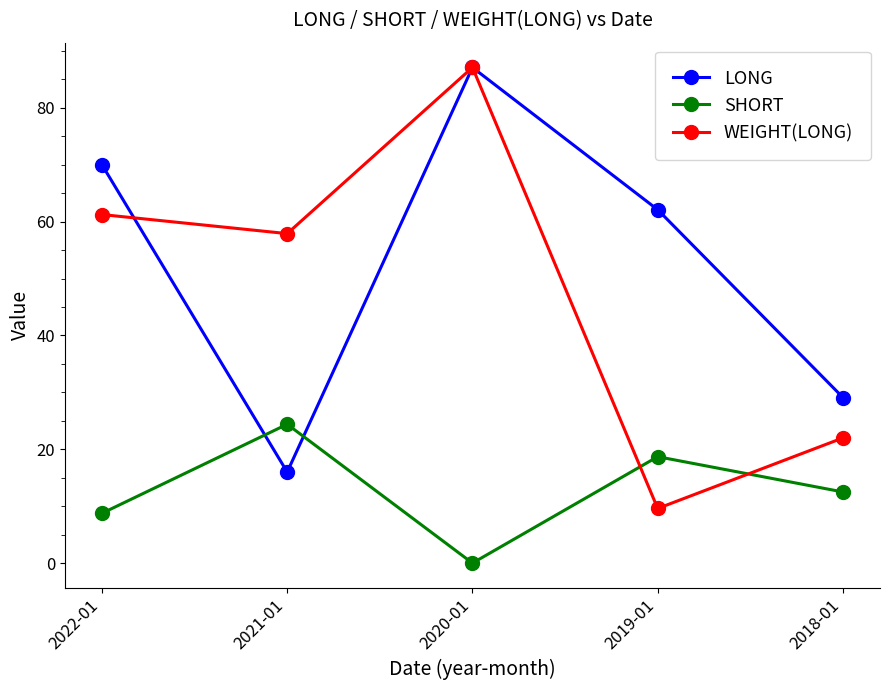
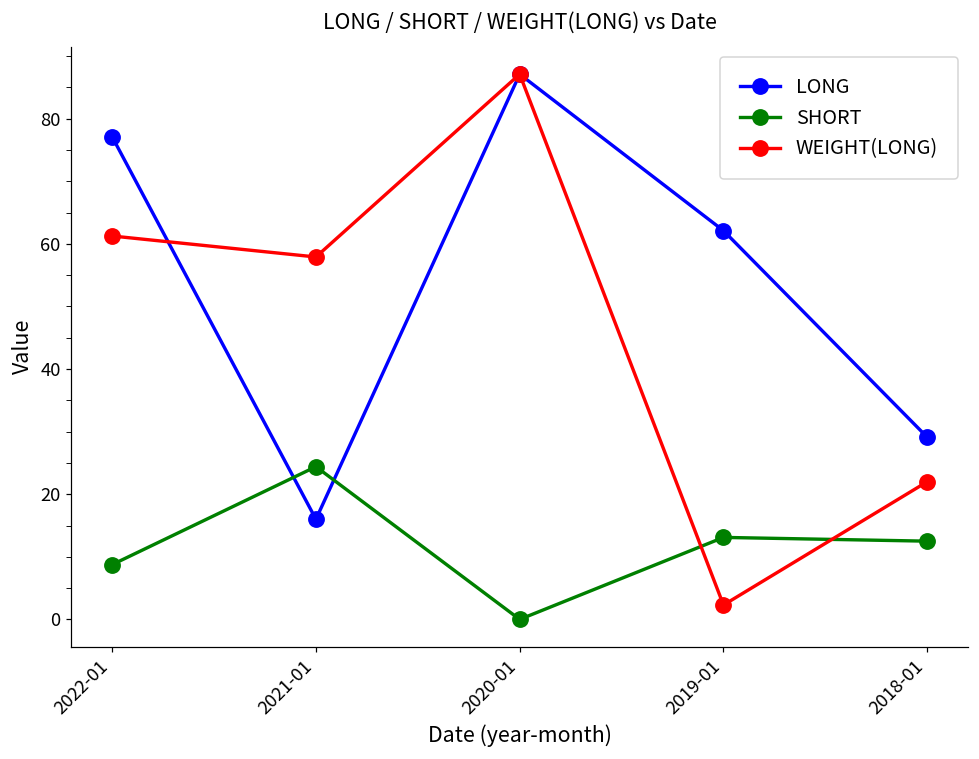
  {
    "LONG": {
-     "2022-01": 70,
+     "2022-01": 77,
      "2021-01": 16,
      "2019-01": 62,
      "2018-01": 29
    },
    "SHORT": {
      "2022-01": 9,
      "2021-01": 24,
      "2020-01": 0,
-     "2019-01": 19,
+     "2019-01": 13,
      "2018-01": 13
    },
    "WEIGHT(LONG)": {
      "2022-01": 61,
      "2021-01": 58,
-     "2019-01": 10,
+     "2019-01": 2,
      "2018-01": 22
    }
  }
